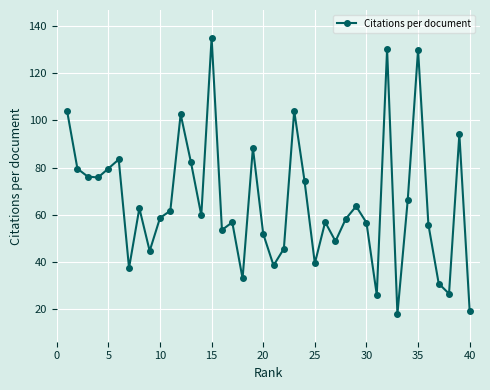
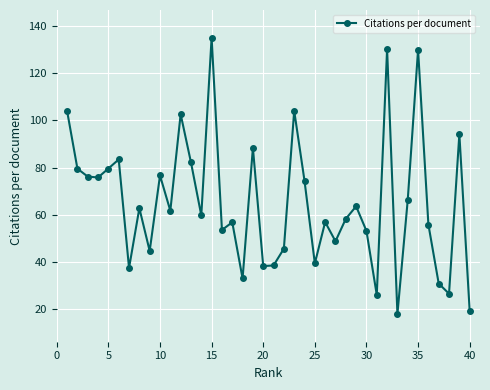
  {
    "5": 80,
-   "10": 59,
+   "10": 77,
    "15": 135,
-   "20": 52,
+   "20": 38,
    "25": 39,
-   "30": 57,
+   "30": 53,
    "35": 130,
    "40": 19
  }
